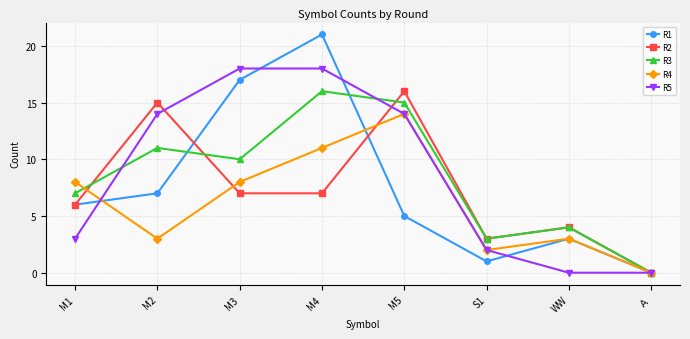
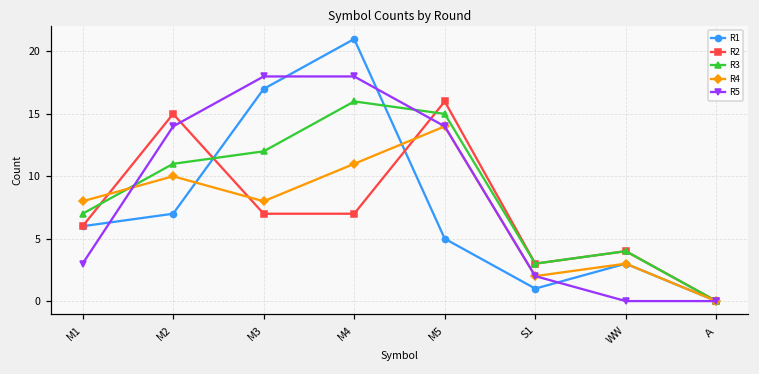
  {
    "R1": {
      "M2": 7,
      "M3": 17,
      "M4": 21,
      "M5": 5,
      "S1": 1
    },
    "R2": {
      "M2": 15,
      "M3": 7,
      "M4": 7,
      "M5": 16
    },
    "R3": {
      "M1": 7,
      "M2": 11,
-     "M3": 10,
+     "M3": 12,
      "M4": 16,
      "M5": 15
    },
    "R4": {
      "M1": 8,
-     "M2": 3,
+     "M2": 10,
      "M3": 8,
      "M4": 11
    },
    "R5": {
      "M1": 3,
      "M2": 14,
      "M3": 18,
      "M4": 18,
      "WW": 0
    }
  }
